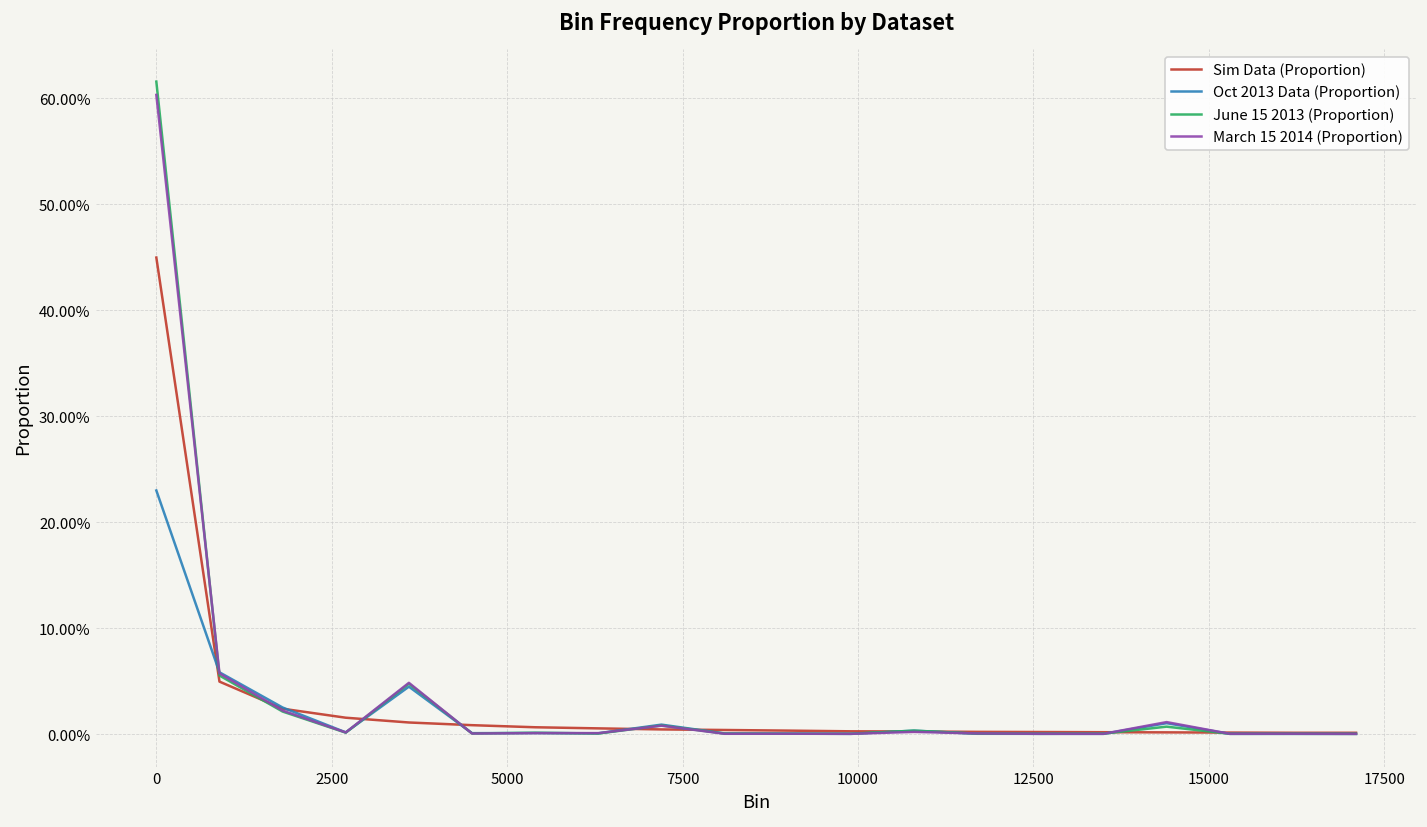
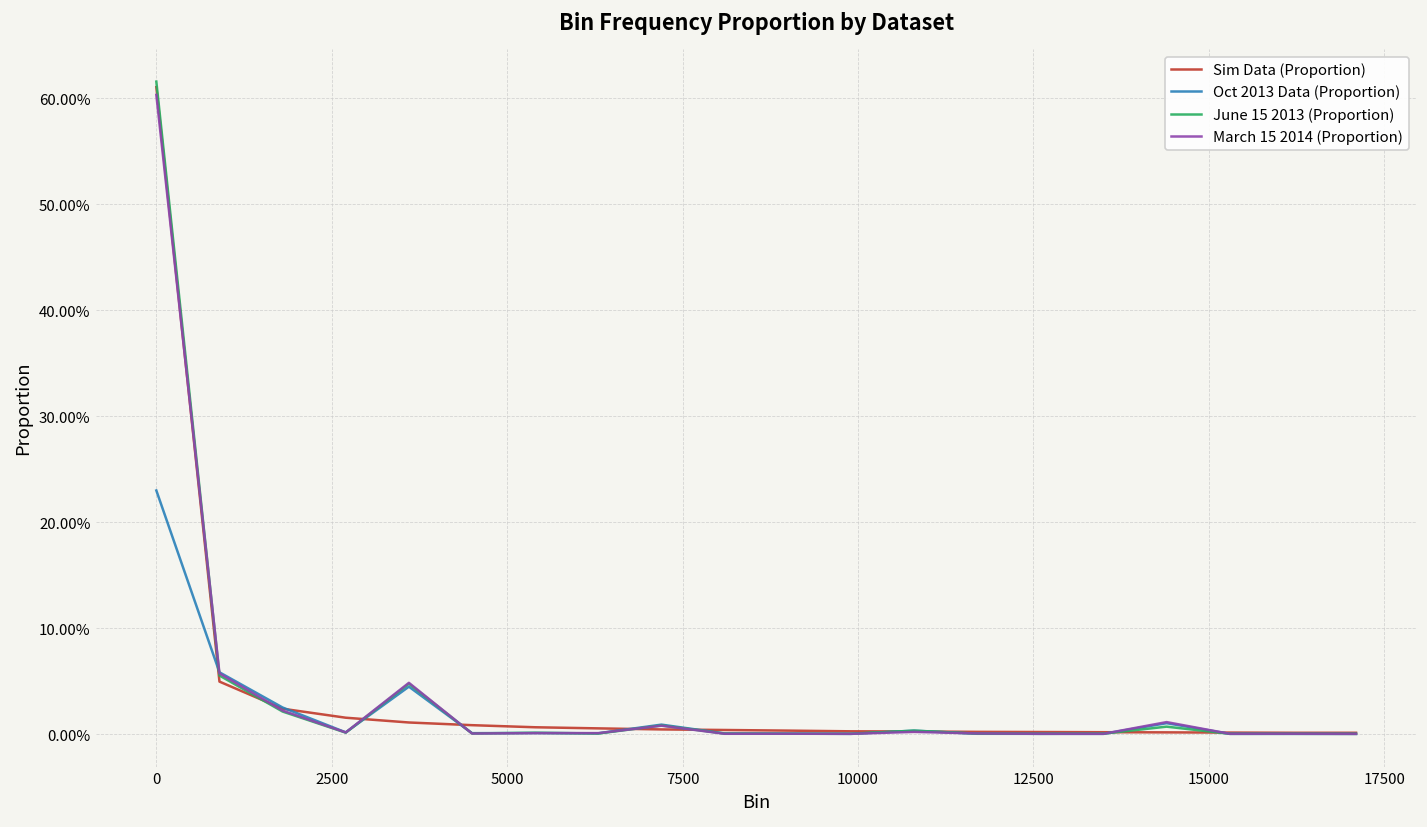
  {
    "Sim Data (Proportion)": {
-     "0": "45%"
+     "0": "61%"
    },
    "Oct 2013 Data (Proportion)": {
      "0": "23%"
    },
    "June 15 2013 (Proportion)": {
      "0": "62%"
    },
    "March 15 2014 (Proportion)": {
      "0": "60%"
    }
  }
